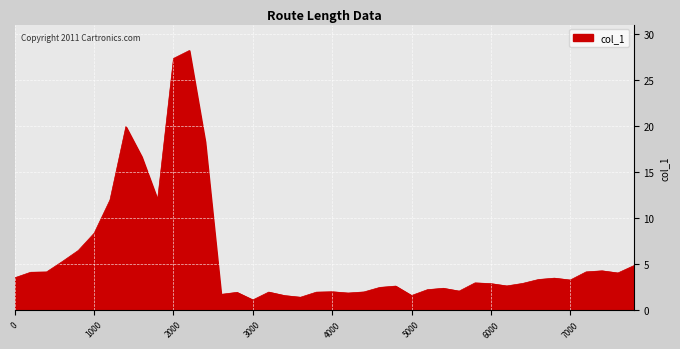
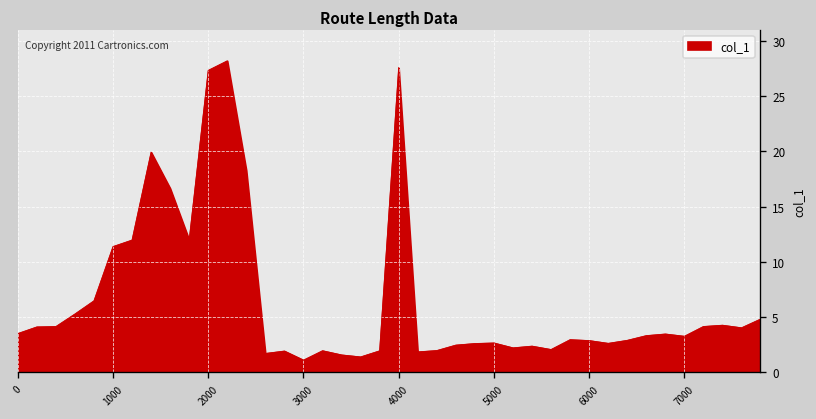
  {
    "0": 4,
-   "1000": 8,
+   "1000": 11,
    "2000": 27,
    "3000": 1,
-   "4000": 2,
-   "5000": 2,
+   "4000": 28,
+   "5000": 3,
    "6000": 3,
    "7000": 3
  }
